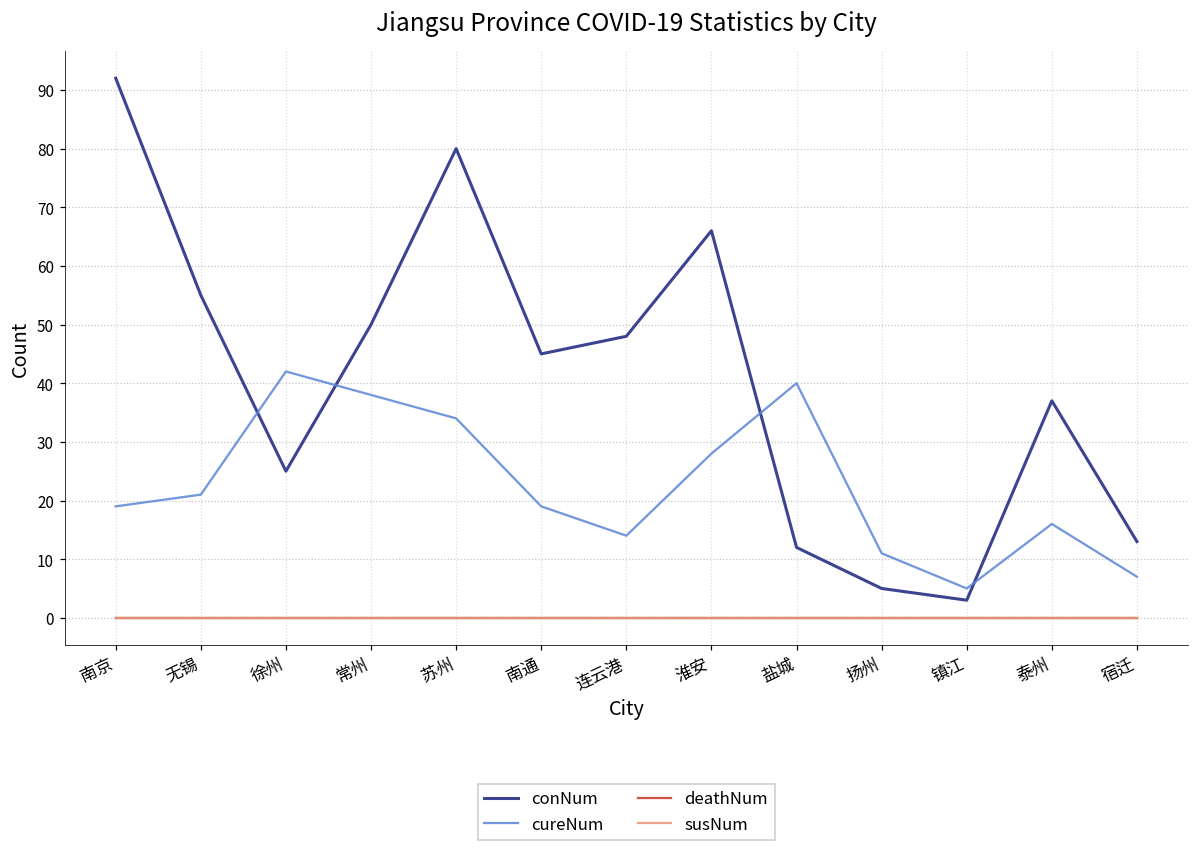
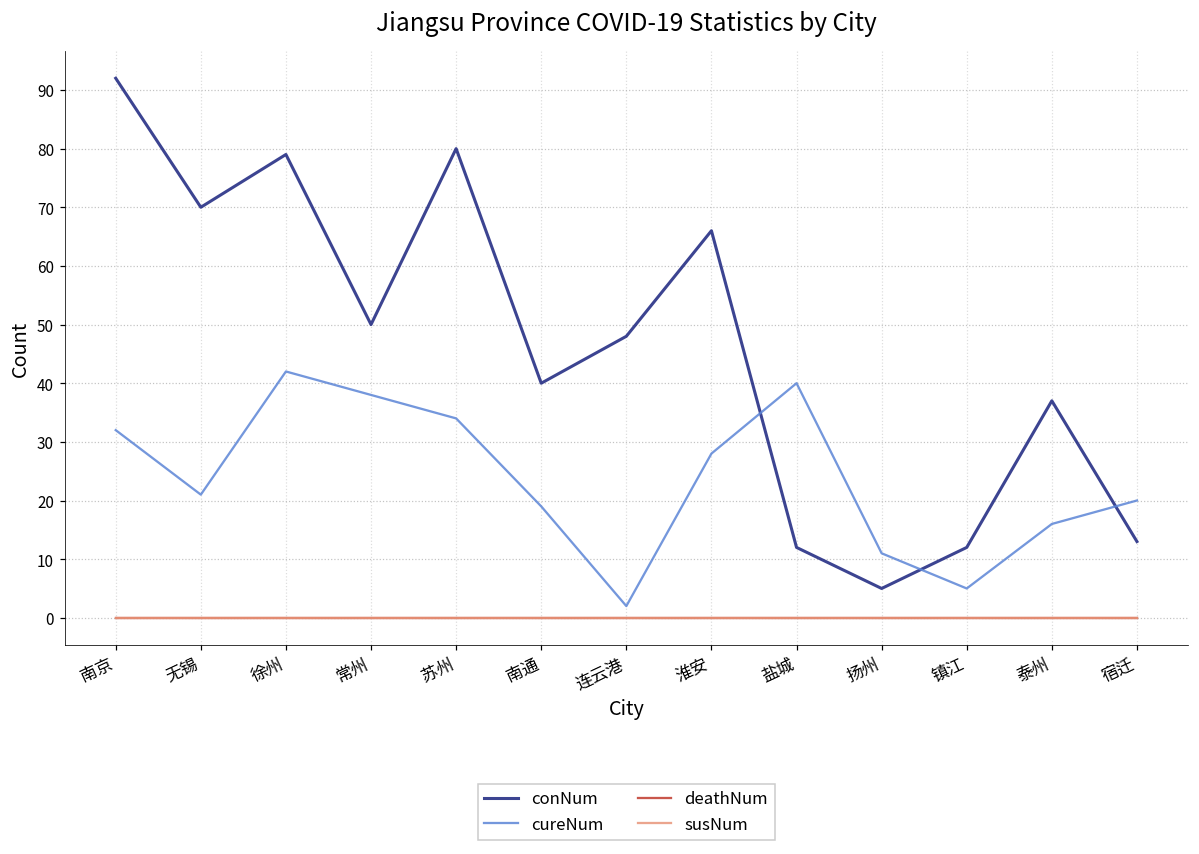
  {
    "conNum": {
      "南京": 92,
-     "无锡": 55,
-     "徐州": 25,
+     "无锡": 70,
+     "徐州": 79,
      "常州": 50,
      "苏州": 80,
-     "南通": 45,
+     "南通": 40,
      "连云港": 48,
      "淮安": 66,
      "盐城": 12,
      "扬州": 5,
-     "镇江": 3,
+     "镇江": 12,
      "泰州": 37,
      "宿迁": 13
    },
    "cureNum": {
-     "南京": 19,
+     "南京": 32,
      "无锡": 21,
      "徐州": 42,
      "常州": 38,
      "苏州": 34,
      "南通": 19,
-     "连云港": 14,
+     "连云港": 2,
      "淮安": 28,
      "盐城": 40,
      "扬州": 11,
      "镇江": 5,
      "泰州": 16,
-     "宿迁": 7
+     "宿迁": 20
    },
    "susNum": {
      "南京": 0,
      "无锡": 0,
      "徐州": 0,
      "常州": 0,
      "苏州": 0,
      "南通": 0,
      "连云港": 0,
      "淮安": 0,
      "盐城": 0,
      "扬州": 0,
      "镇江": 0,
      "泰州": 0,
      "宿迁": 0
    }
  }
